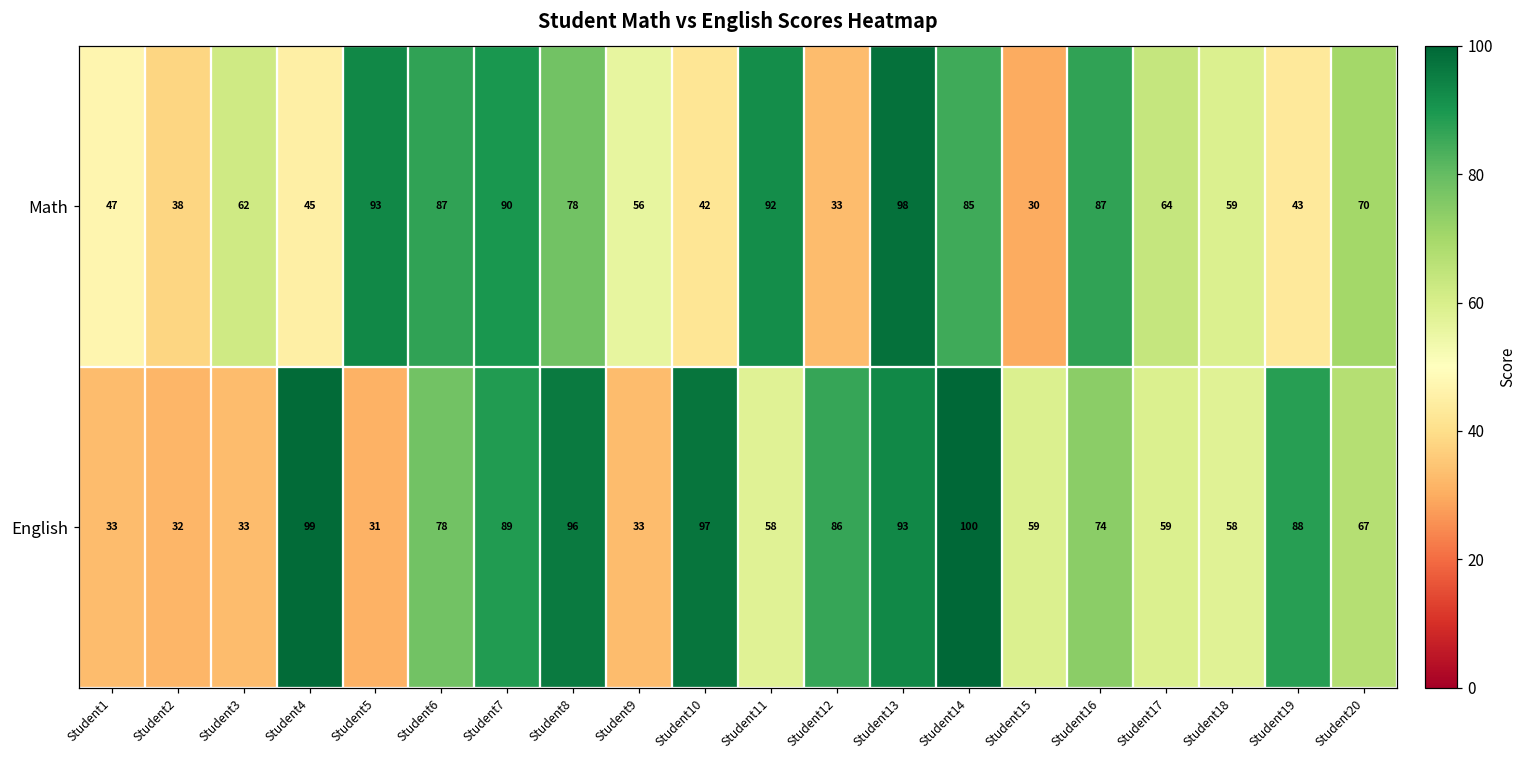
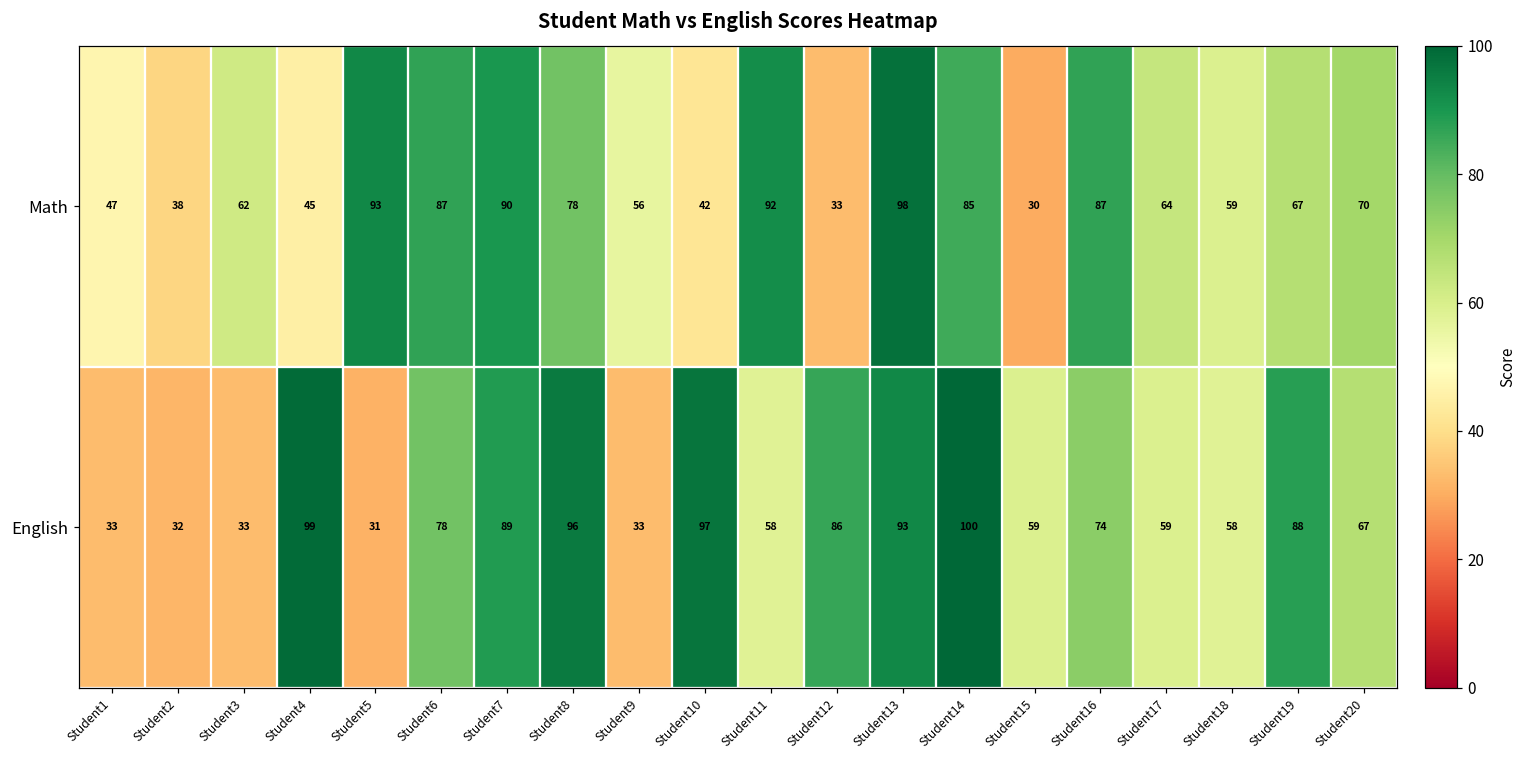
  {
    "Math": {
      "Student1": 47,
      "Student2": 38,
      "Student3": 62,
      "Student4": 45,
      "Student5": 93,
      "Student6": 87,
      "Student7": 90,
      "Student8": 78,
      "Student9": 56,
      "Student10": 42,
      "Student11": 92,
      "Student12": 33,
      "Student13": 98,
      "Student14": 85,
      "Student15": 30,
      "Student16": 87,
      "Student17": 64,
      "Student18": 59,
-     "Student19": 43,
+     "Student19": 67,
      "Student20": 70
    },
    "English": {
      "Student1": 33,
      "Student2": 32,
      "Student3": 33,
      "Student4": 99,
      "Student5": 31,
      "Student6": 78,
      "Student7": 89,
      "Student8": 96,
      "Student9": 33,
      "Student10": 97,
      "Student11": 58,
      "Student12": 86,
      "Student13": 93,
      "Student14": 100,
      "Student15": 59,
      "Student16": 74,
      "Student17": 59,
      "Student18": 58,
      "Student19": 88,
      "Student20": 67
    }
  }
